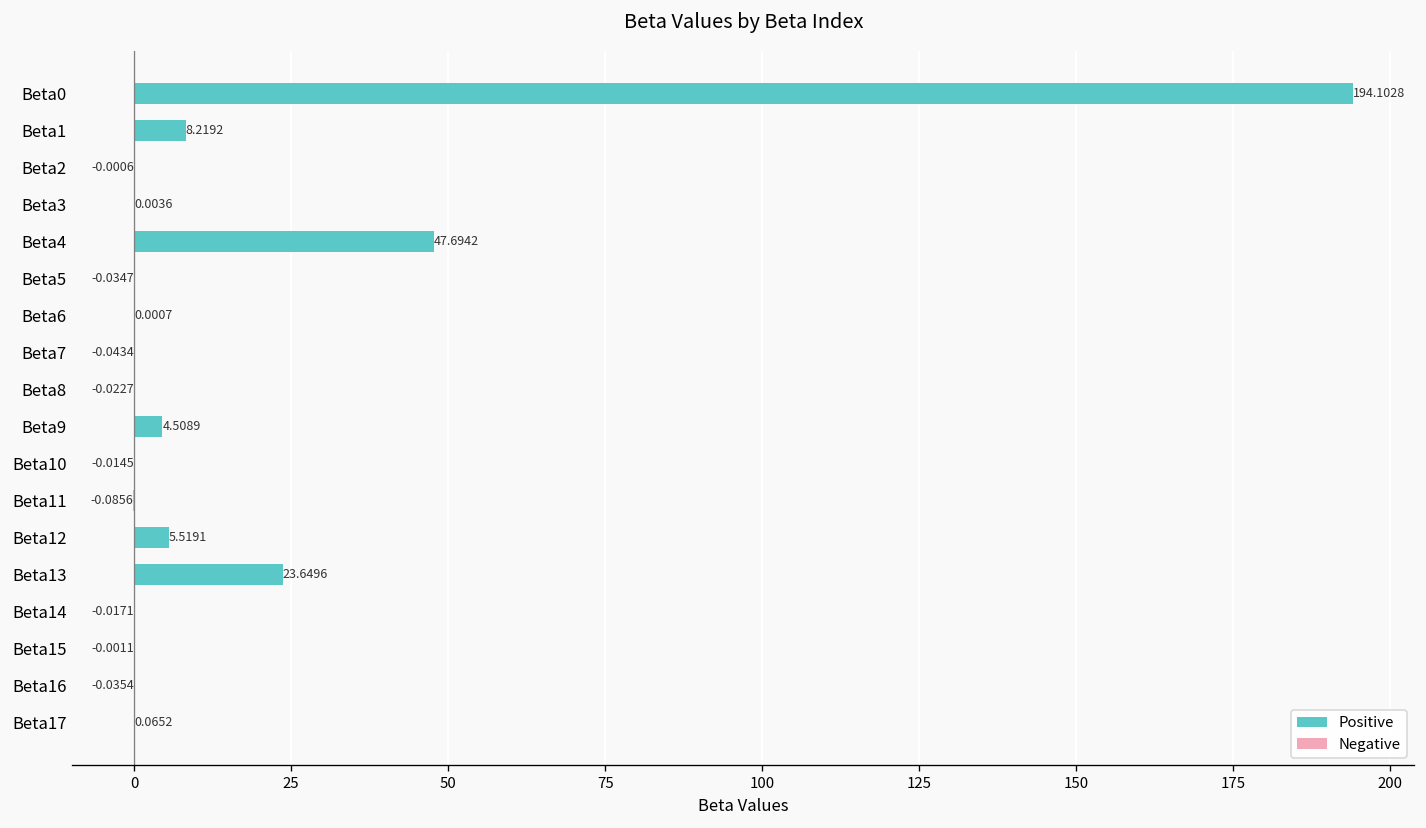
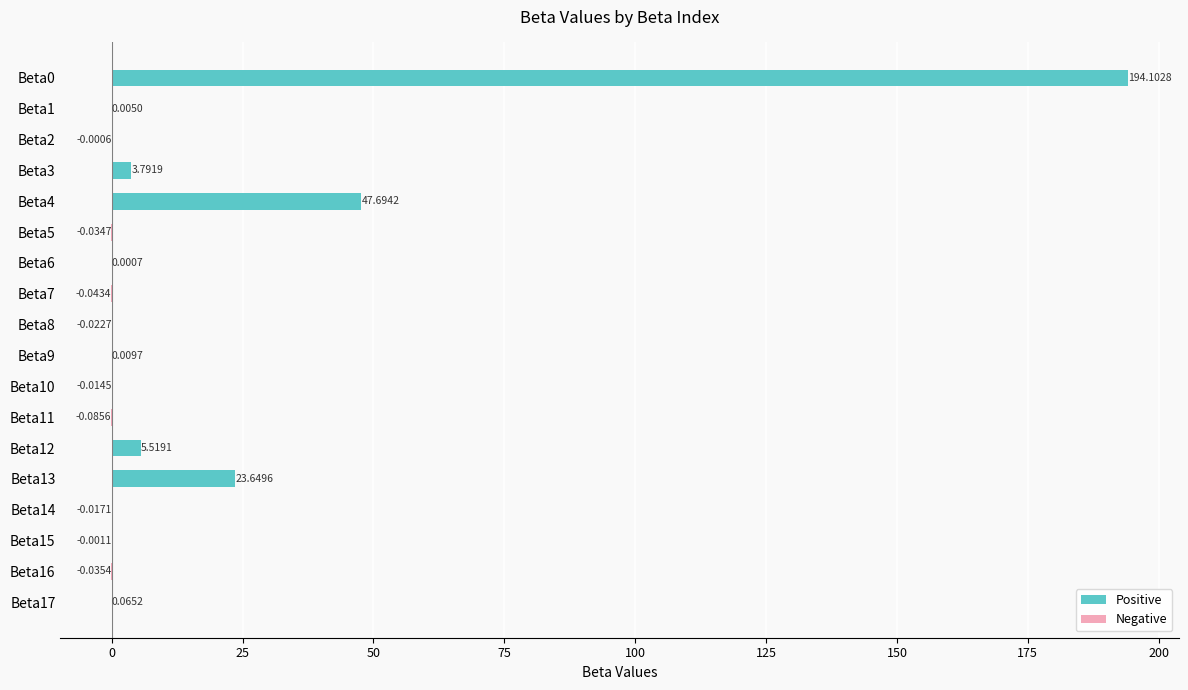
  {
    "Positive": {
      "Beta0": 194.1028,
-     "Beta1": 8.2192,
-     "Beta3": 0.0036,
+     "Beta1": 0.0050,
+     "Beta3": 3.7919,
      "Beta4": 47.6942,
      "Beta6": 0.0007,
-     "Beta9": 4.5089,
+     "Beta9": 0.0097,
      "Beta12": 5.5191,
      "Beta13": 23.6496,
      "Beta17": 0.0652
    },
    "Negative": {
      "Beta2": -0.0006,
      "Beta5": -0.0347,
      "Beta7": -0.0434,
      "Beta8": -0.0227,
      "Beta10": -0.0145,
      "Beta11": -0.0856,
      "Beta14": -0.0171,
      "Beta15": -0.0011,
      "Beta16": -0.0354
    }
  }
